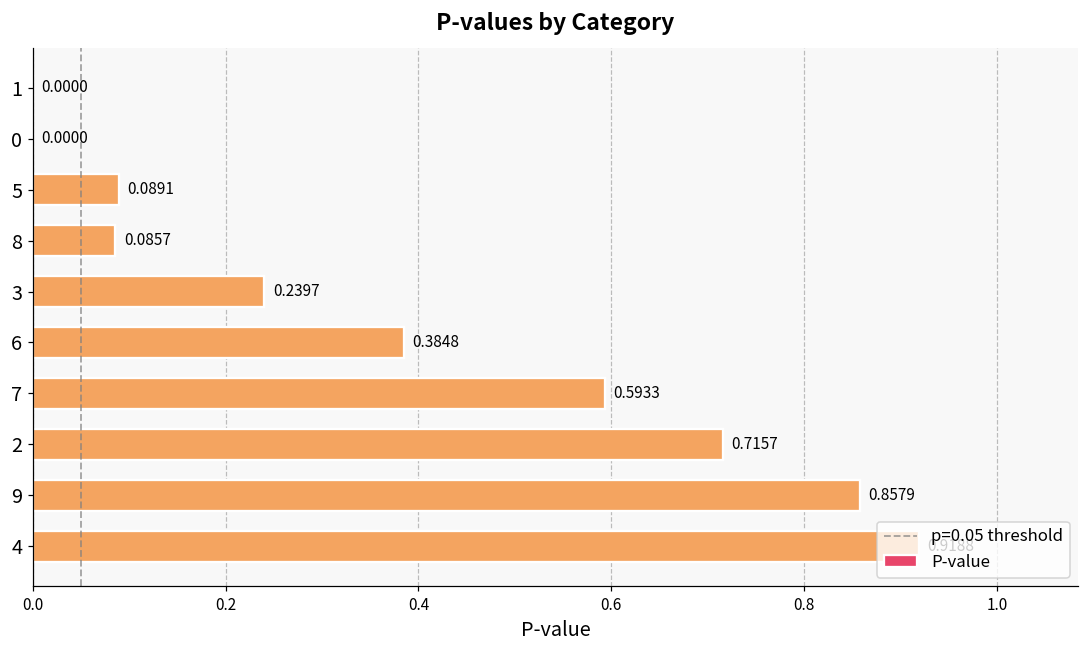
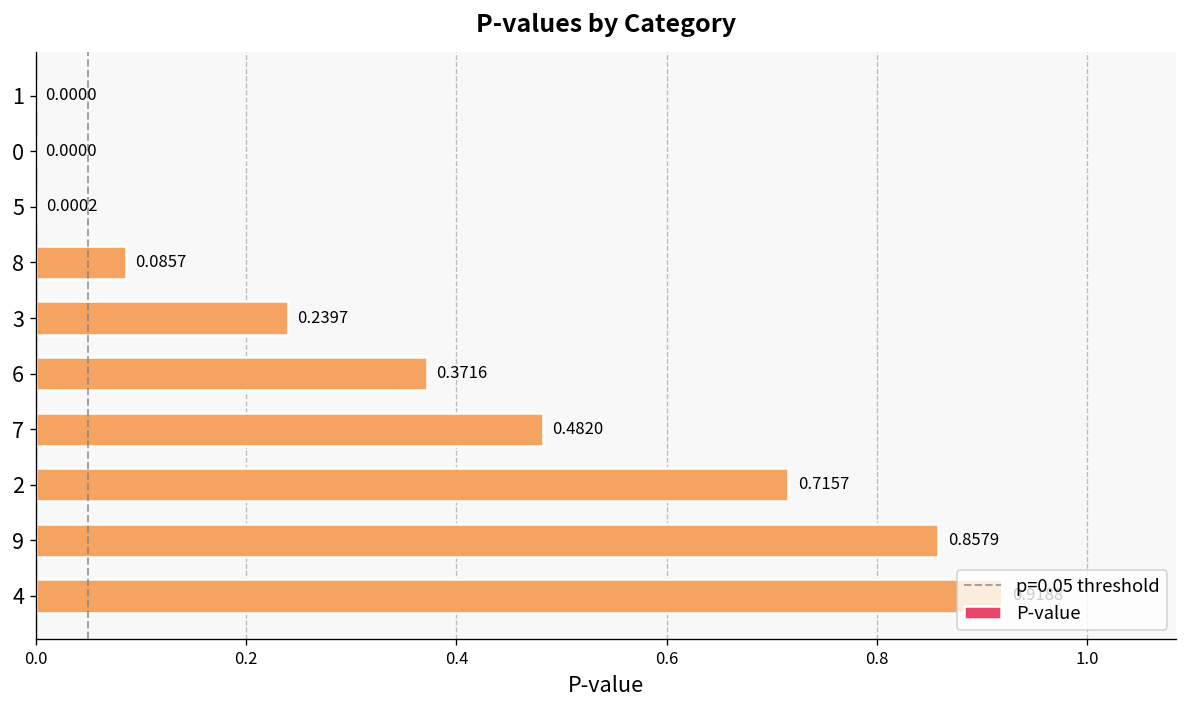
  {
    "1": 0.0000,
    "0": 0.0000,
-   "5": 0.0891,
+   "5": 0.0002,
    "8": 0.0857,
    "3": 0.2397,
-   "6": 0.3848,
-   "7": 0.5933,
+   "6": 0.3716,
+   "7": 0.4820,
    "2": 0.7157,
    "9": 0.8579
  }
